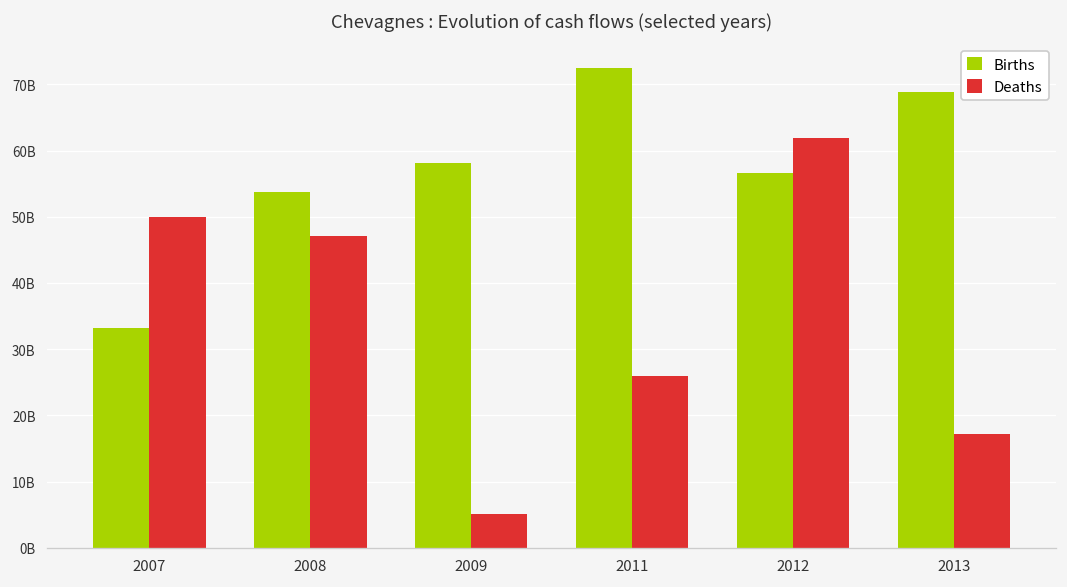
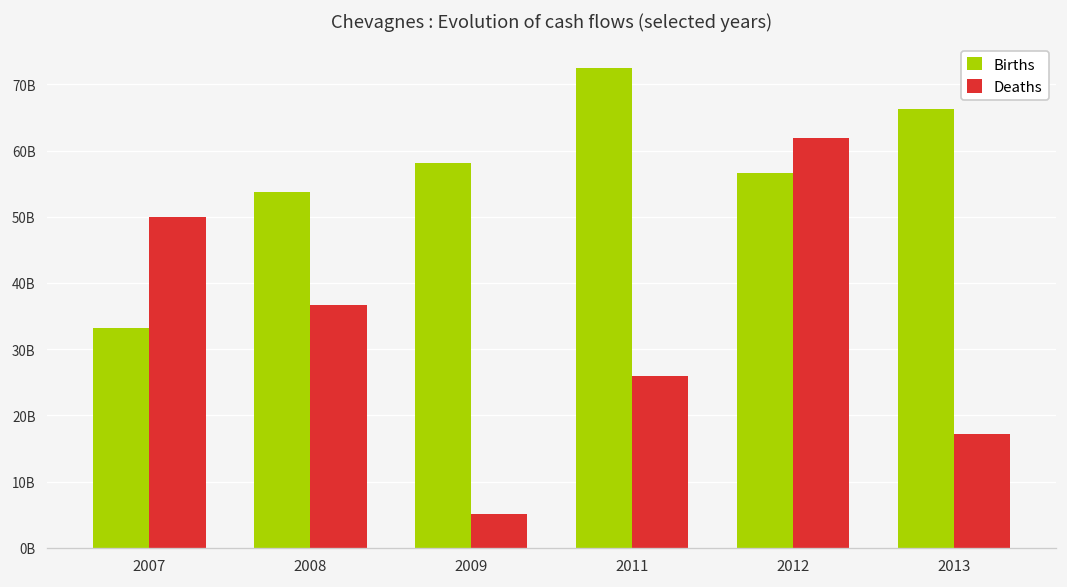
  {
    "Births": {
      "2007": 33000000000,
      "2008": 54000000000,
      "2009": 58000000000,
      "2011": 73000000000,
      "2012": 57000000000,
-     "2013": 69000000000
+     "2013": 66000000000
    },
    "Deaths": {
      "2007": 50000000000,
-     "2008": 47000000000,
+     "2008": 37000000000,
      "2009": 5000000000,
      "2011": 26000000000,
      "2012": 62000000000,
      "2013": 17000000000
    }
  }
